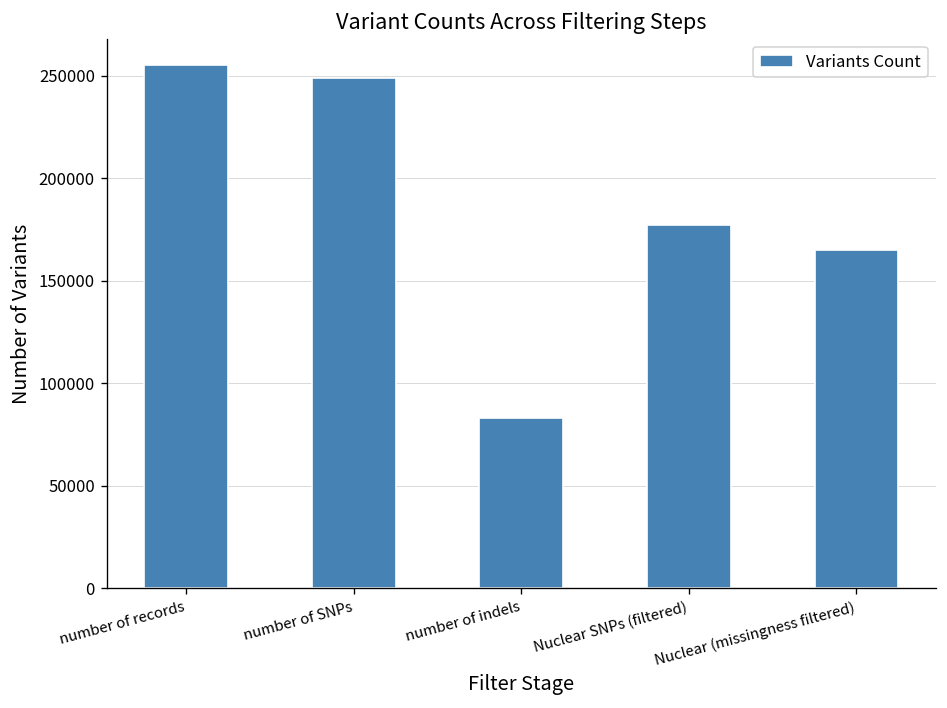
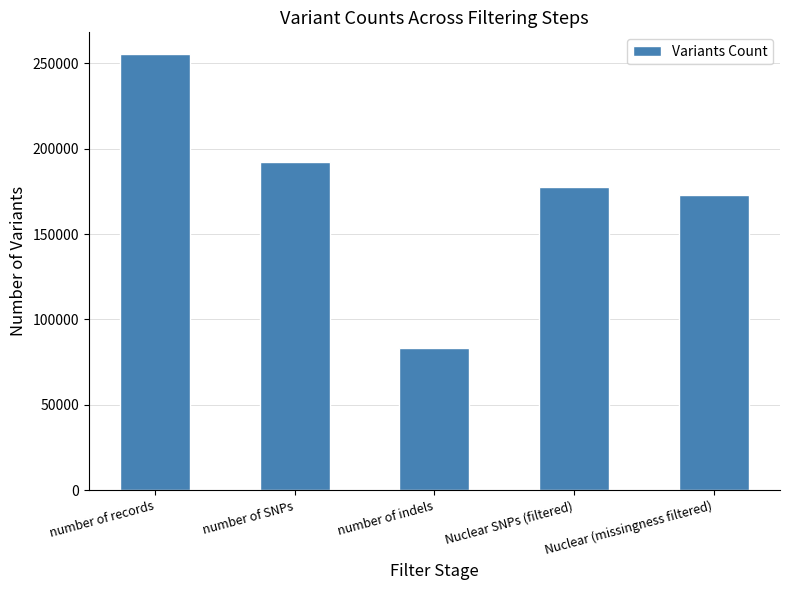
  {
    "number of records": 255000,
-   "number of SNPs": 249000,
+   "number of SNPs": 192000,
    "number of indels": 83000,
    "Nuclear SNPs (filtered)": 177000,
-   "Nuclear (missingness filtered)": 165000
+   "Nuclear (missingness filtered)": 173000
  }
